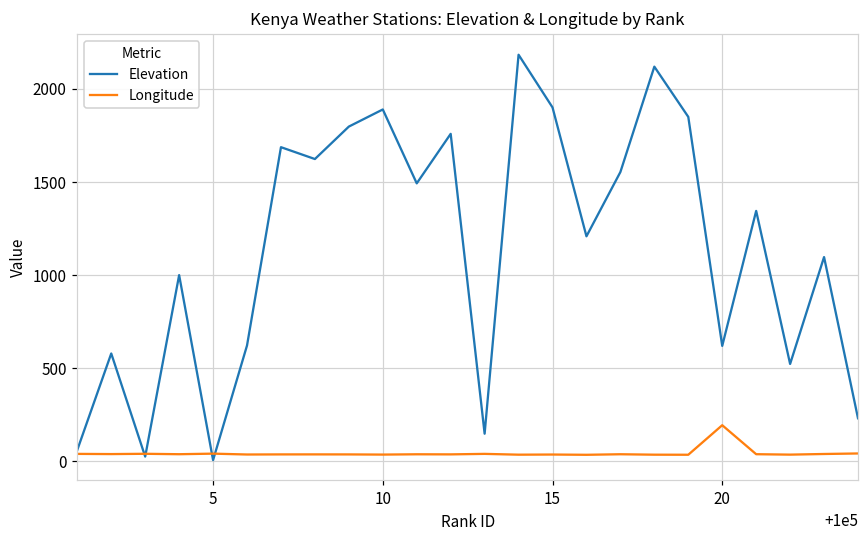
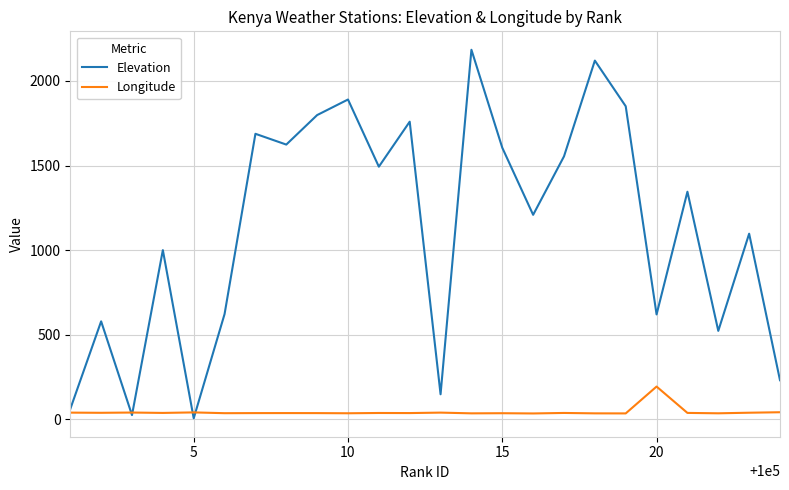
  {
    "Elevation": {
      "5": 10,
      "10": 1890,
-     "15": 1900,
+     "15": 1610,
      "20": 620
    },
    "Longitude": {
      "5": 40,
      "10": 40,
      "15": 40,
      "20": 190
    }
  }
